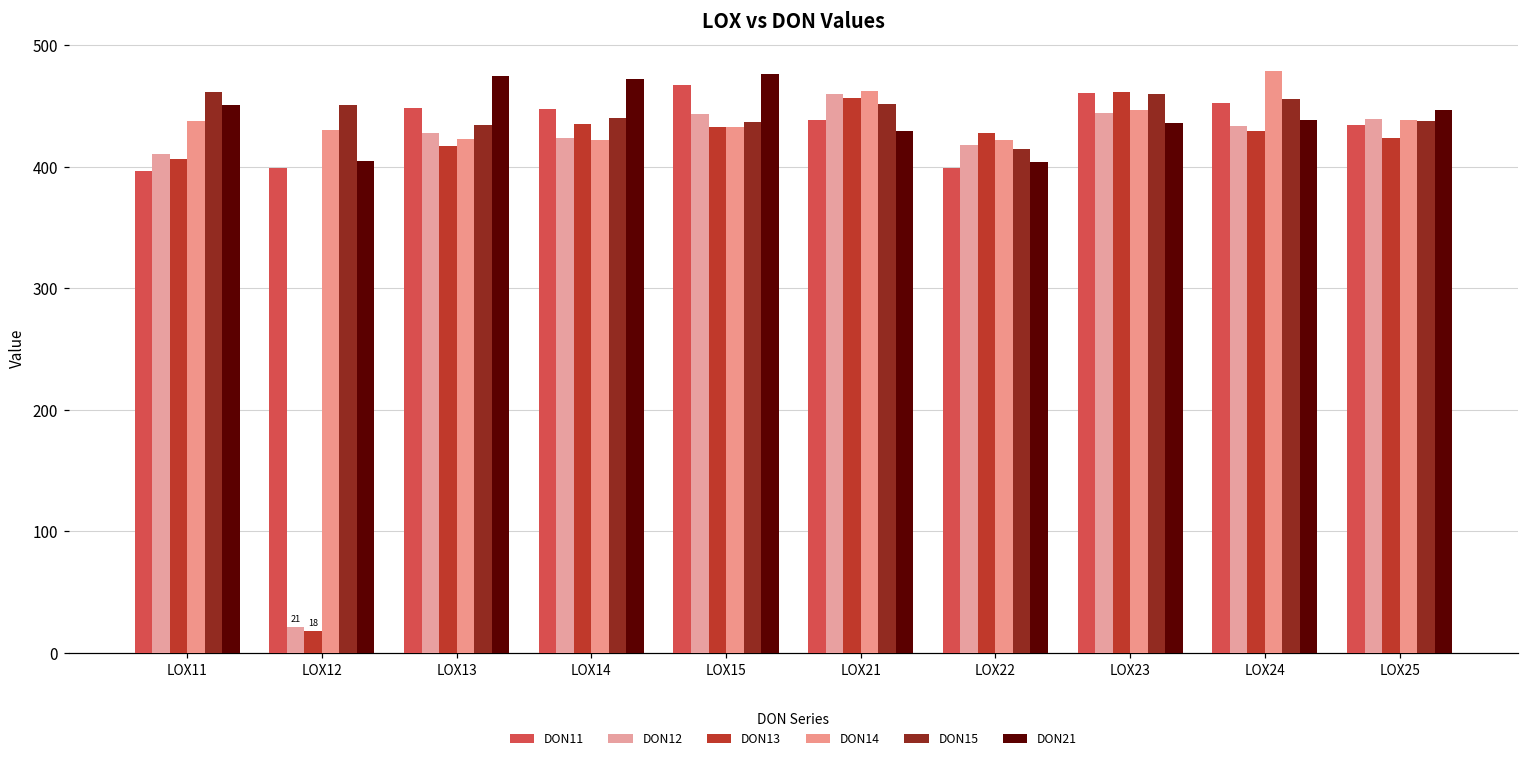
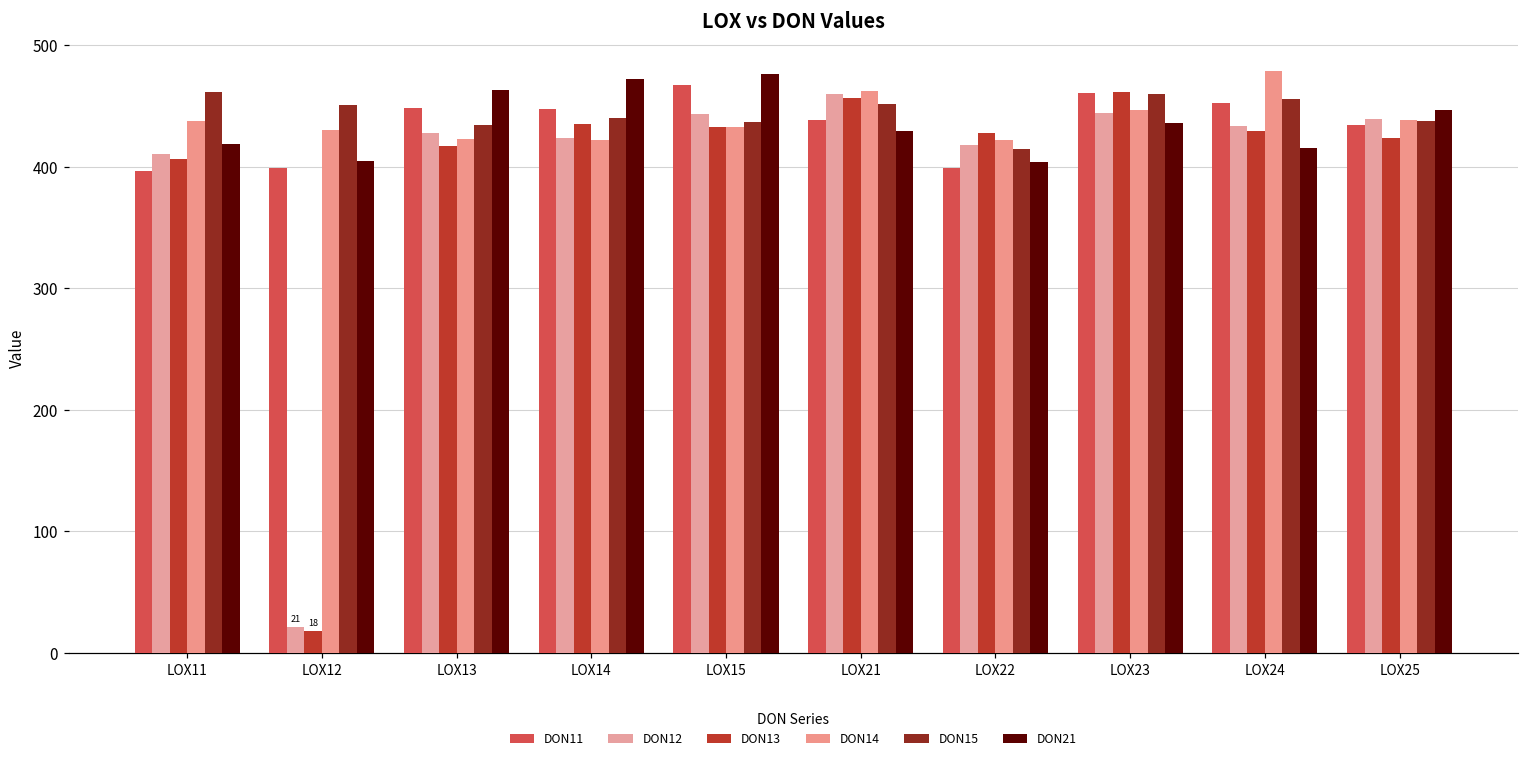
  {
    "DON21": {
-     "LOX11": 451,
+     "LOX11": 419,
      "LOX12": 405,
-     "LOX13": 474,
+     "LOX13": 463,
      "LOX14": 472,
      "LOX15": 476,
      "LOX21": 429,
      "LOX22": 404,
      "LOX23": 436,
-     "LOX24": 438,
+     "LOX24": 415,
      "LOX25": 447
    }
  }
